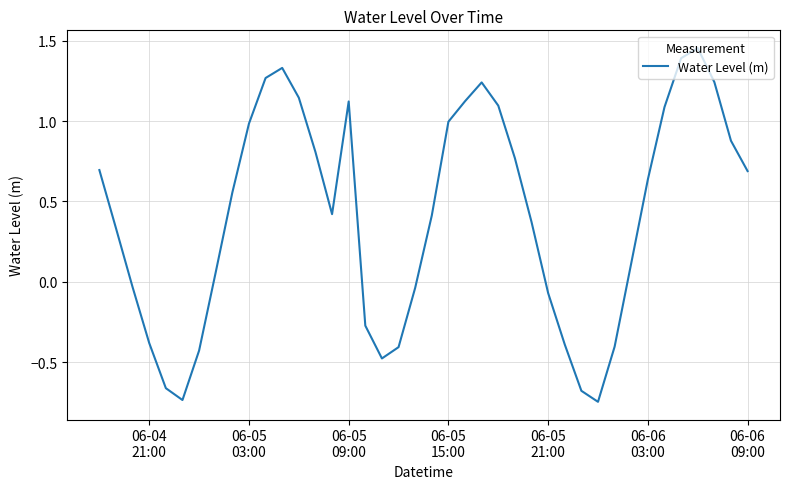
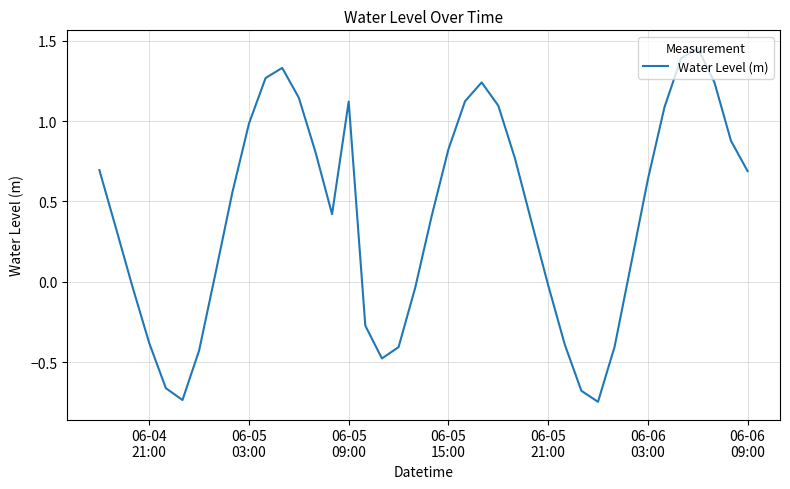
  {
    "06-04 21:00": -0.38,
    "06-05 03:00": 0.98,
    "06-05 09:00": 1.12,
-   "06-05 15:00": 1.00,
-   "06-05 21:00": -0.07,
+   "06-05 15:00": 0.82,
+   "06-05 21:00": -0.02,
    "06-06 03:00": 0.64,
    "06-06 09:00": 0.69
  }
